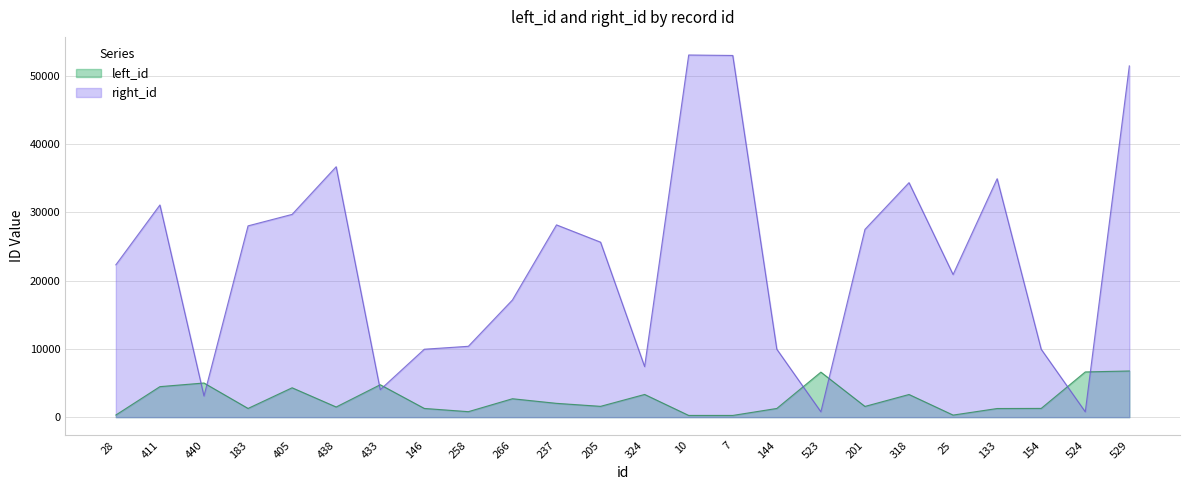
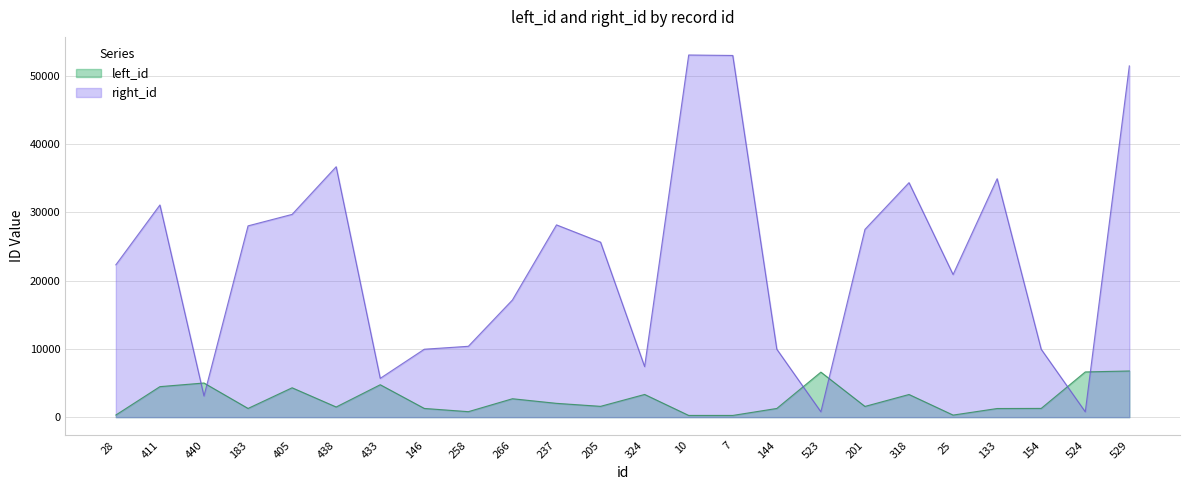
  {
    "left_id": {
      "28": 0,
      "411": 4000,
      "440": 5000,
      "183": 1000,
      "405": 4000,
      "438": 1000,
      "433": 5000,
      "146": 1000,
      "258": 1000,
      "266": 3000,
      "237": 2000,
      "205": 2000,
      "324": 3000,
      "10": 0,
      "7": 0,
      "144": 1000,
      "523": 7000,
      "201": 2000,
      "318": 3000,
      "25": 0,
      "133": 1000,
      "154": 1000,
      "524": 7000,
      "529": 7000
    },
    "right_id": {
      "28": 22000,
      "411": 31000,
      "440": 3000,
      "183": 28000,
      "405": 30000,
      "438": 37000,
-     "433": 4000,
+     "433": 6000,
      "146": 10000,
      "258": 10000,
      "266": 17000,
      "237": 28000,
      "205": 26000,
      "324": 7000,
      "10": 53000,
      "7": 53000,
      "144": 10000,
      "523": 1000,
      "201": 27000,
      "318": 34000,
      "25": 21000,
      "133": 35000,
      "154": 10000,
      "524": 1000,
      "529": 51000
    }
  }
